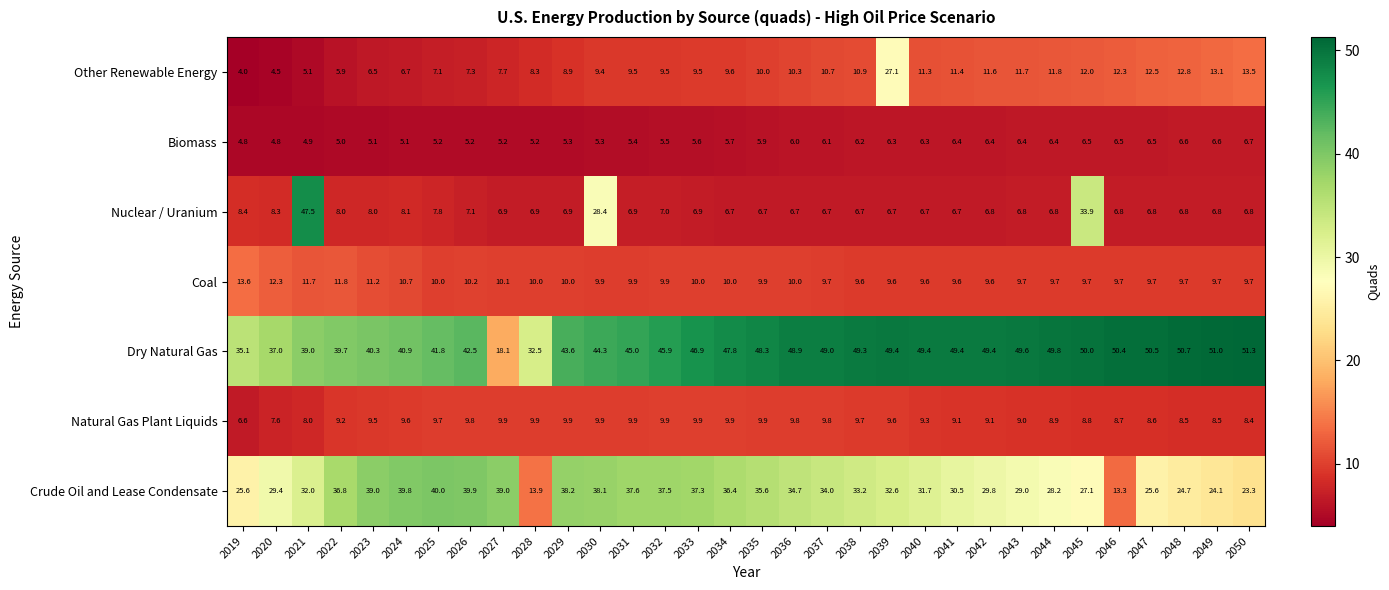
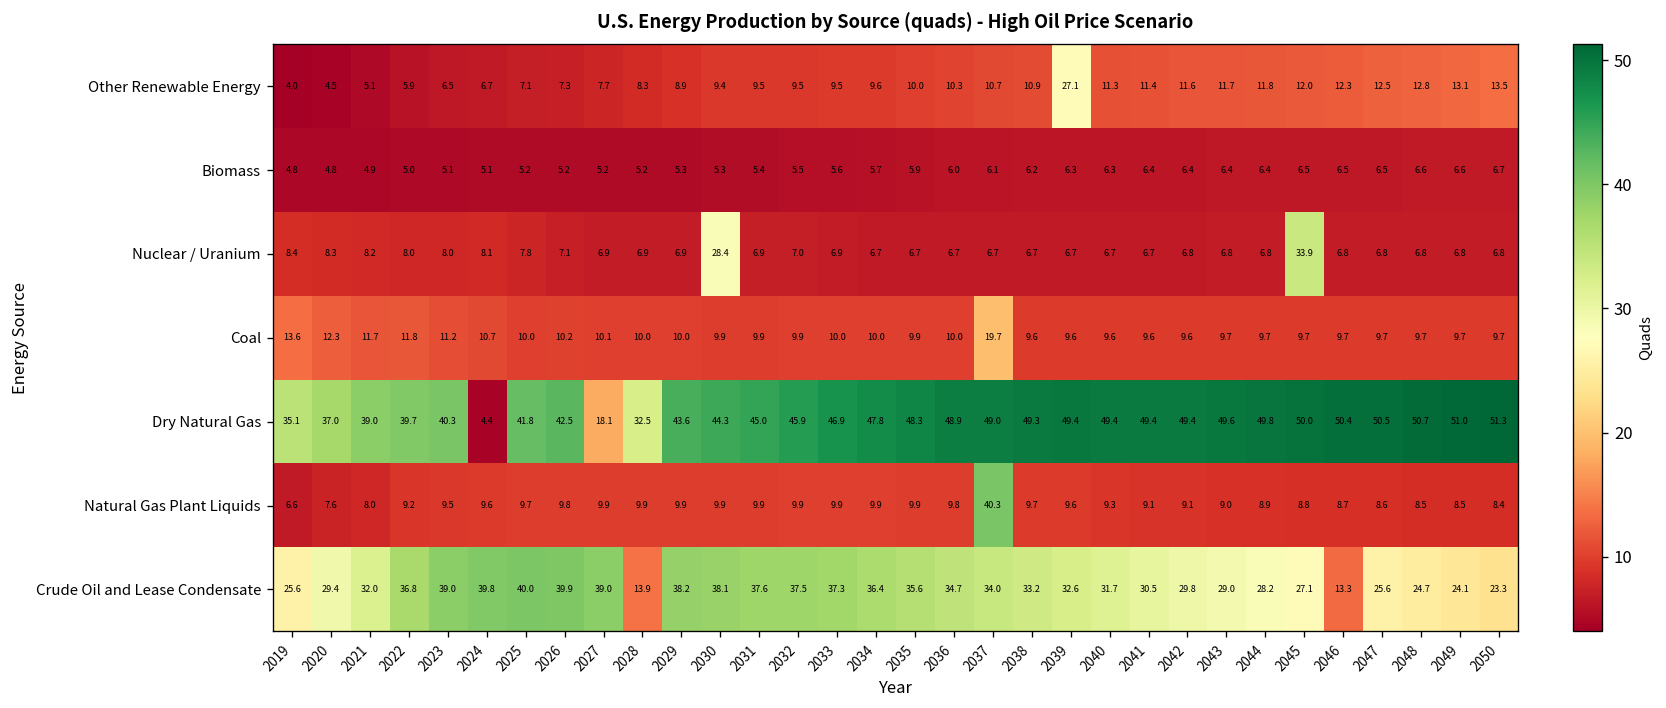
  {
    "Nuclear / Uranium": {
      "2019": 8.4,
      "2020": 8.3,
-     "2021": 47.5,
+     "2021": 8.2,
      "2022": 8.0,
      "2023": 8.0,
      "2024": 8.1,
      "2025": 7.8,
      "2026": 7.1,
      "2027": 6.9,
      "2028": 6.9,
      "2029": 6.9,
      "2030": 28.4,
      "2031": 6.9,
      "2032": 7.0,
      "2033": 6.9,
      "2034": 6.7,
      "2035": 6.7,
      "2036": 6.7,
      "2037": 6.7,
      "2038": 6.7,
      "2039": 6.7,
      "2040": 6.7,
      "2041": 6.7,
      "2042": 6.8,
      "2043": 6.8,
      "2044": 6.8,
      "2045": 33.9,
      "2046": 6.8,
      "2047": 6.8,
      "2048": 6.8,
      "2049": 6.8,
      "2050": 6.8
    },
    "Coal": {
      "2019": 13.6,
      "2020": 12.3,
      "2021": 11.7,
      "2022": 11.8,
      "2023": 11.2,
      "2024": 10.7,
      "2025": 10.0,
      "2026": 10.2,
      "2027": 10.1,
      "2028": 10.0,
      "2029": 10.0,
      "2030": 9.9,
      "2031": 9.9,
      "2032": 9.9,
      "2033": 10.0,
      "2034": 10.0,
      "2035": 9.9,
      "2036": 10.0,
-     "2037": 9.7,
+     "2037": 19.7,
      "2038": 9.6,
      "2039": 9.6,
      "2040": 9.6,
      "2041": 9.6,
      "2042": 9.6,
      "2043": 9.7,
      "2044": 9.7,
      "2045": 9.7,
      "2046": 9.7,
      "2047": 9.7,
      "2048": 9.7,
      "2049": 9.7,
      "2050": 9.7
    },
    "Dry Natural Gas": {
      "2019": 35.1,
      "2020": 37.0,
      "2021": 39.0,
      "2022": 39.7,
      "2023": 40.3,
-     "2024": 40.9,
+     "2024": 4.4,
      "2025": 41.8,
      "2026": 42.5,
      "2027": 18.1,
      "2028": 32.5,
      "2029": 43.6,
      "2030": 44.3,
      "2031": 45.0,
      "2032": 45.9,
      "2033": 46.9,
      "2034": 47.8,
      "2035": 48.3,
      "2036": 48.9,
      "2037": 49.0,
      "2038": 49.3,
      "2039": 49.4,
      "2040": 49.4,
      "2041": 49.4,
      "2042": 49.4,
      "2043": 49.6,
      "2044": 49.8,
      "2045": 50.0,
      "2046": 50.4,
      "2047": 50.5,
      "2048": 50.7,
      "2049": 51.0,
      "2050": 51.3
    },
    "Natural Gas Plant Liquids": {
      "2019": 6.6,
      "2020": 7.6,
      "2021": 8.0,
      "2022": 9.2,
      "2023": 9.5,
      "2024": 9.6,
      "2025": 9.7,
      "2026": 9.8,
      "2027": 9.9,
      "2028": 9.9,
      "2029": 9.9,
      "2030": 9.9,
      "2031": 9.9,
      "2032": 9.9,
      "2033": 9.9,
      "2034": 9.9,
      "2035": 9.9,
      "2036": 9.8,
-     "2037": 9.8,
+     "2037": 40.3,
      "2038": 9.7,
      "2039": 9.6,
      "2040": 9.3,
      "2041": 9.1,
      "2042": 9.1,
      "2043": 9.0,
      "2044": 8.9,
      "2045": 8.8,
      "2046": 8.7,
      "2047": 8.6,
      "2048": 8.5,
      "2049": 8.5,
      "2050": 8.4
    }
  }
